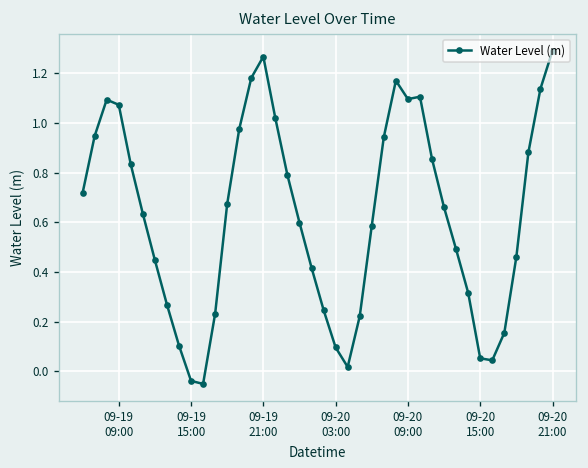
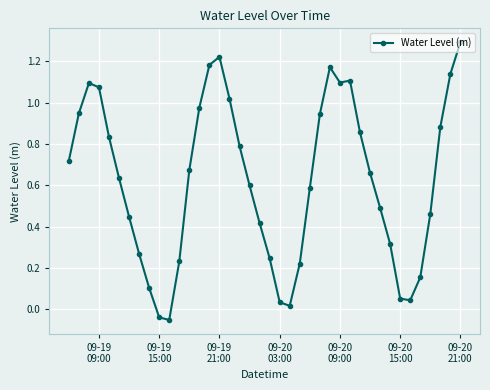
  {
    "09-19 09:00": 1.07,
    "09-19 15:00": -0.04,
-   "09-19 21:00": 1.27,
-   "09-20 03:00": 0.10,
+   "09-19 21:00": 1.22,
+   "09-20 03:00": 0.03,
    "09-20 09:00": 1.10,
    "09-20 15:00": 0.05
  }
